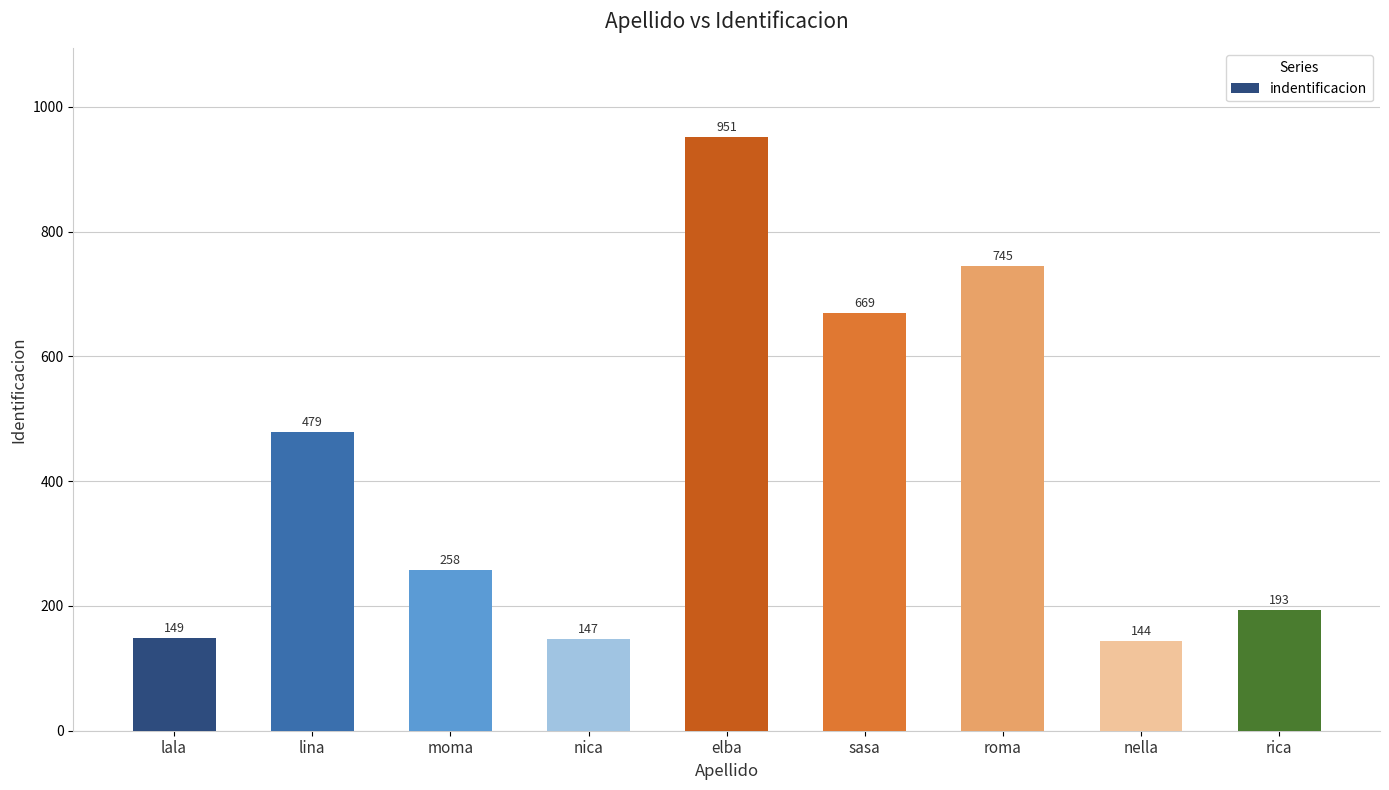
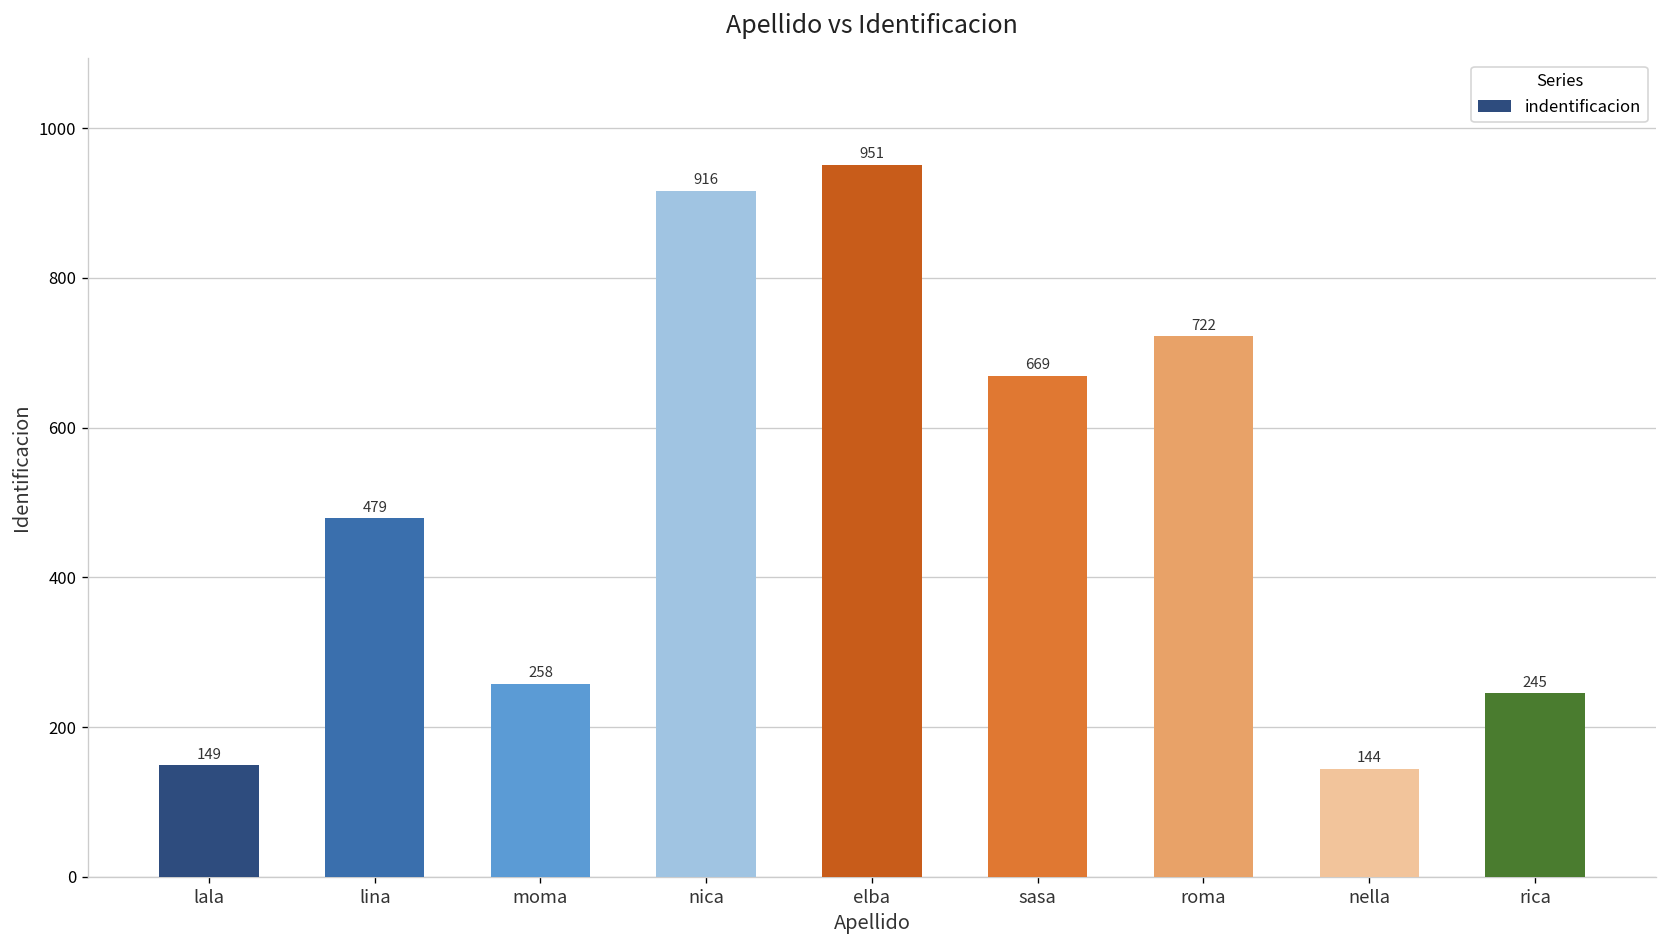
  {
    "lala": 149,
    "lina": 479,
    "moma": 258,
-   "nica": 147,
+   "nica": 916,
    "elba": 951,
    "sasa": 669,
-   "roma": 745,
+   "roma": 722,
    "nella": 144,
-   "rica": 193
+   "rica": 245
  }
